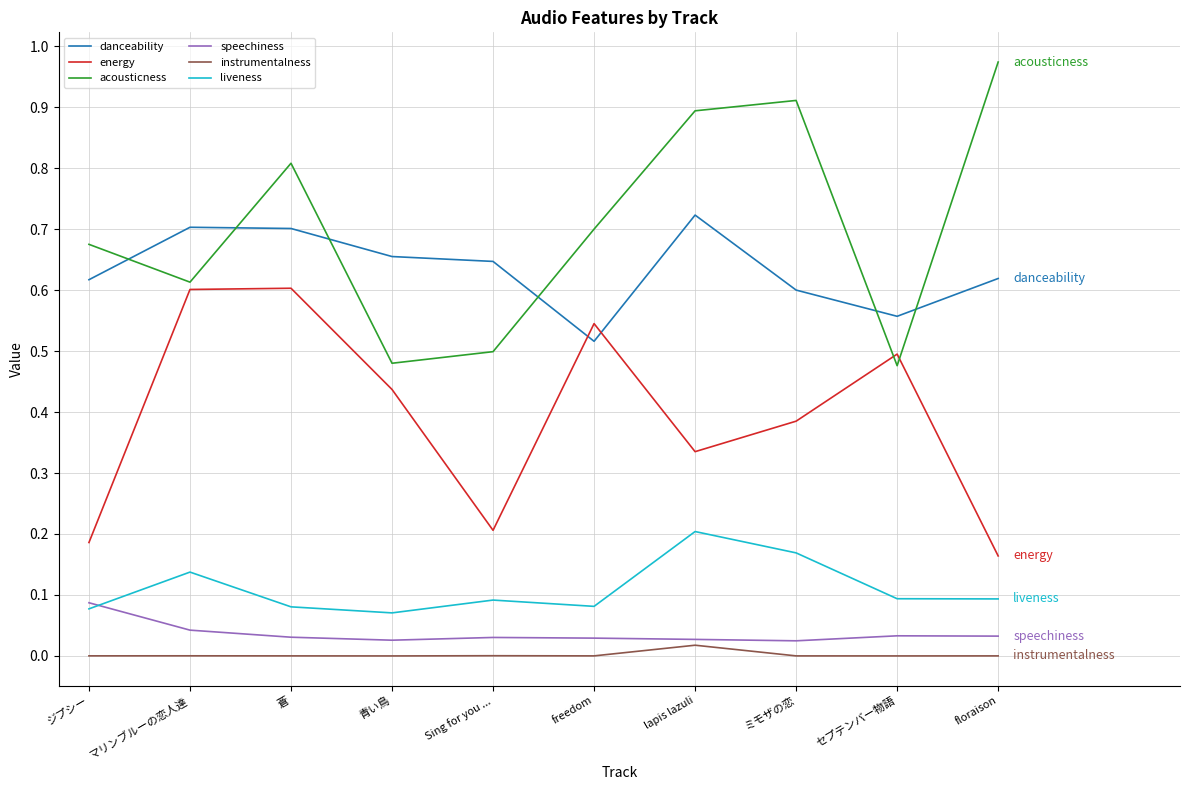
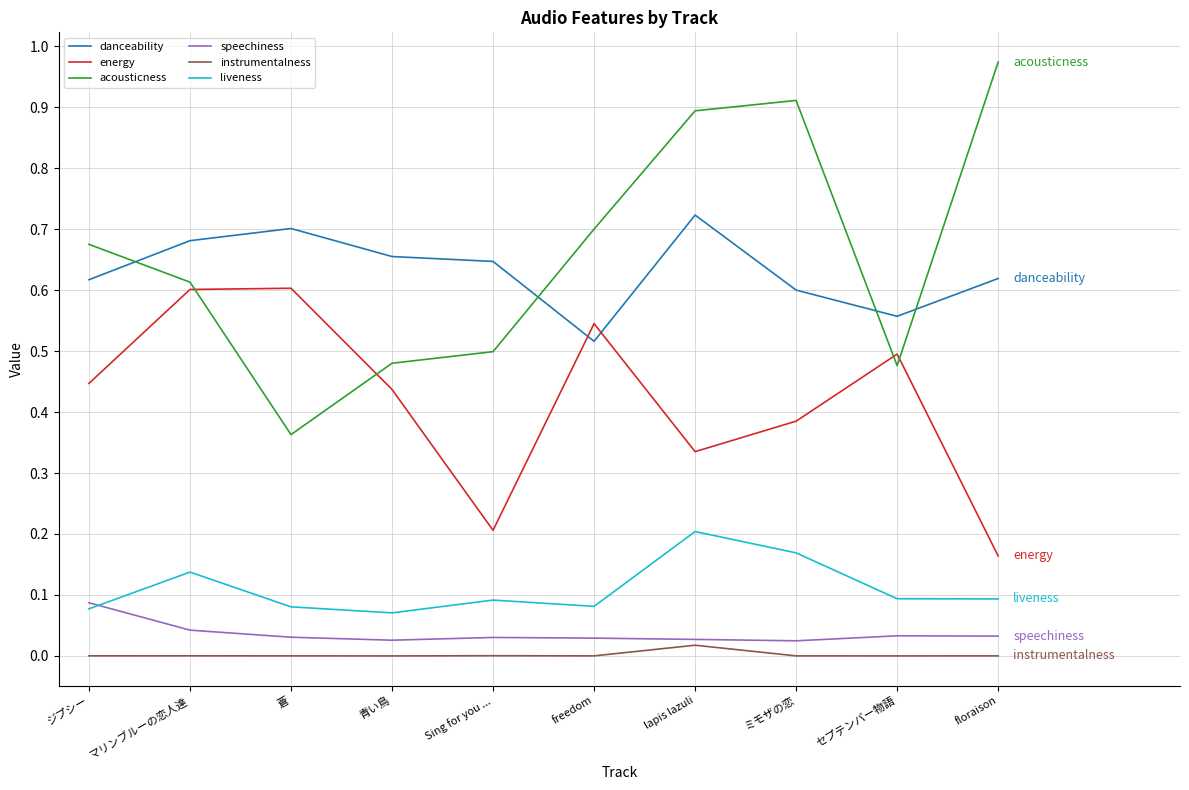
  {
    "danceability": {
      "ジプシー": 0.62,
-     "マリンブルーの恋人達": 0.70,
+     "マリンブルーの恋人達": 0.68,
      "蒼": 0.70,
      "青い鳥": 0.66,
      "Sing for you ...": 0.65,
      "freedom": 0.52,
      "lapis lazuli": 0.72,
      "ミモザの恋": 0.60,
      "セプテンバー物語": 0.56,
      "floraison": 0.62
    },
    "energy": {
-     "ジプシー": 0.19,
+     "ジプシー": 0.45,
      "マリンブルーの恋人達": 0.60,
      "蒼": 0.60,
      "青い鳥": 0.44,
      "Sing for you ...": 0.21,
      "freedom": 0.55,
      "lapis lazuli": 0.34,
      "ミモザの恋": 0.39,
      "セプテンバー物語": 0.50,
      "floraison": 0.16
    },
    "acousticness": {
      "ジプシー": 0.68,
      "マリンブルーの恋人達": 0.61,
-     "蒼": 0.81,
+     "蒼": 0.36,
      "青い鳥": 0.48,
      "Sing for you ...": 0.50,
      "freedom": 0.70,
      "lapis lazuli": 0.89,
      "ミモザの恋": 0.91,
      "セプテンバー物語": 0.48,
      "floraison": 0.97
    },
    "speechiness": {
      "ジプシー": 0.09,
      "マリンブルーの恋人達": 0.04,
      "蒼": 0.03,
      "青い鳥": 0.03,
      "Sing for you ...": 0.03,
      "freedom": 0.03,
      "lapis lazuli": 0.03,
      "ミモザの恋": 0.02,
      "セプテンバー物語": 0.03,
      "floraison": 0.03
    },
    "instrumentalness": {
      "ジプシー": 0.00,
      "マリンブルーの恋人達": 0.00,
      "蒼": 0.00,
      "青い鳥": 0.00,
      "Sing for you ...": 0.00,
      "freedom": 0.00,
      "lapis lazuli": 0.02,
      "ミモザの恋": 0.00,
      "セプテンバー物語": 0.00,
      "floraison": 0.00
    },
    "liveness": {
      "ジプシー": 0.08,
      "マリンブルーの恋人達": 0.14,
      "蒼": 0.08,
      "青い鳥": 0.07,
      "Sing for you ...": 0.09,
      "freedom": 0.08,
      "lapis lazuli": 0.20,
      "ミモザの恋": 0.17,
      "セプテンバー物語": 0.09,
      "floraison": 0.09
    }
  }
